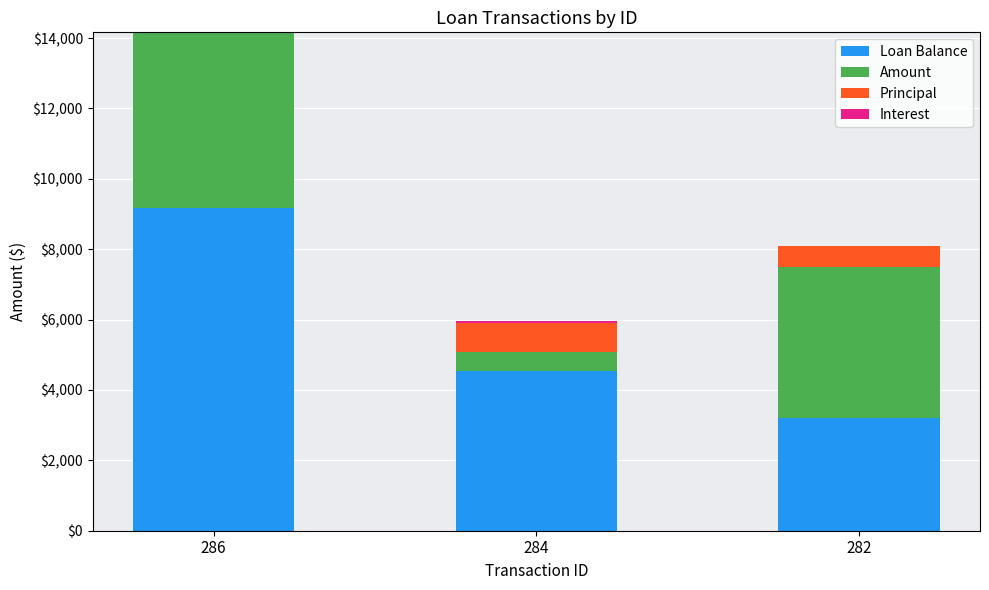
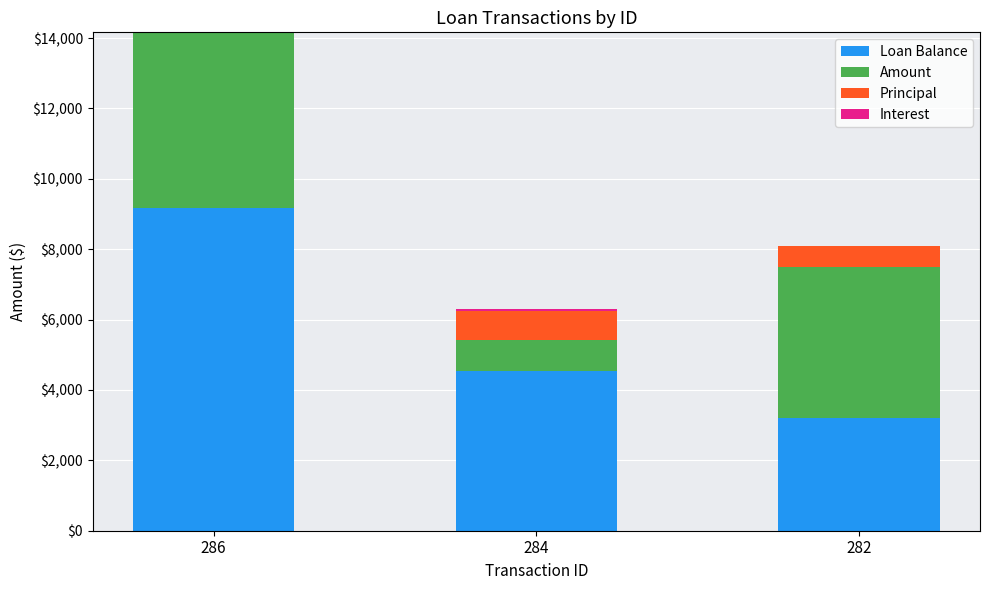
  {
    "Loan Balance": {
      "286": "$9,200",
      "284": "$4,500",
      "282": "$3,200"
    },
    "Amount": {
      "286": "$5,000",
-     "284": "$500",
+     "284": "$900",
      "282": "$4,300"
    },
    "Principal": {
      "286": "$0",
      "284": "$800",
      "282": "$600"
    },
    "Interest": {
      "286": "$0",
      "282": "$0"
    }
  }
